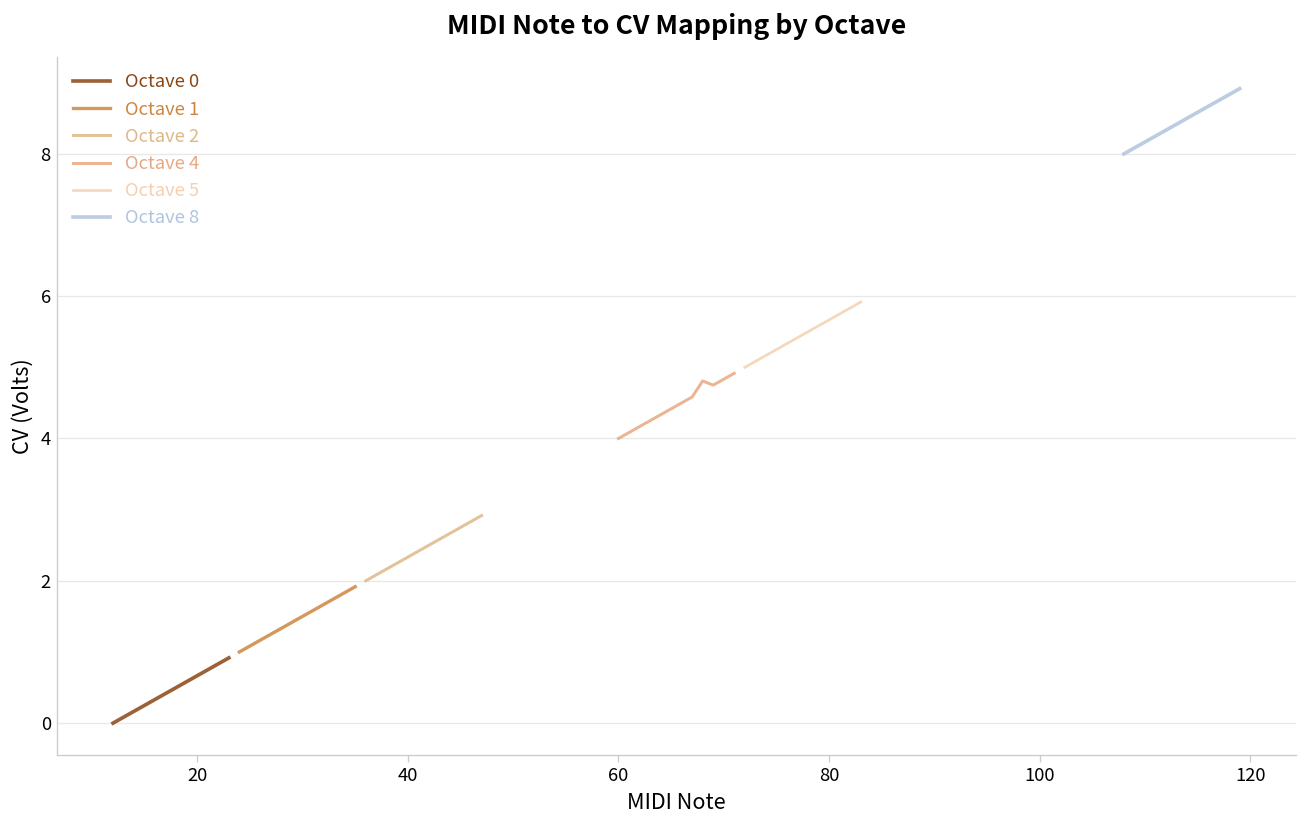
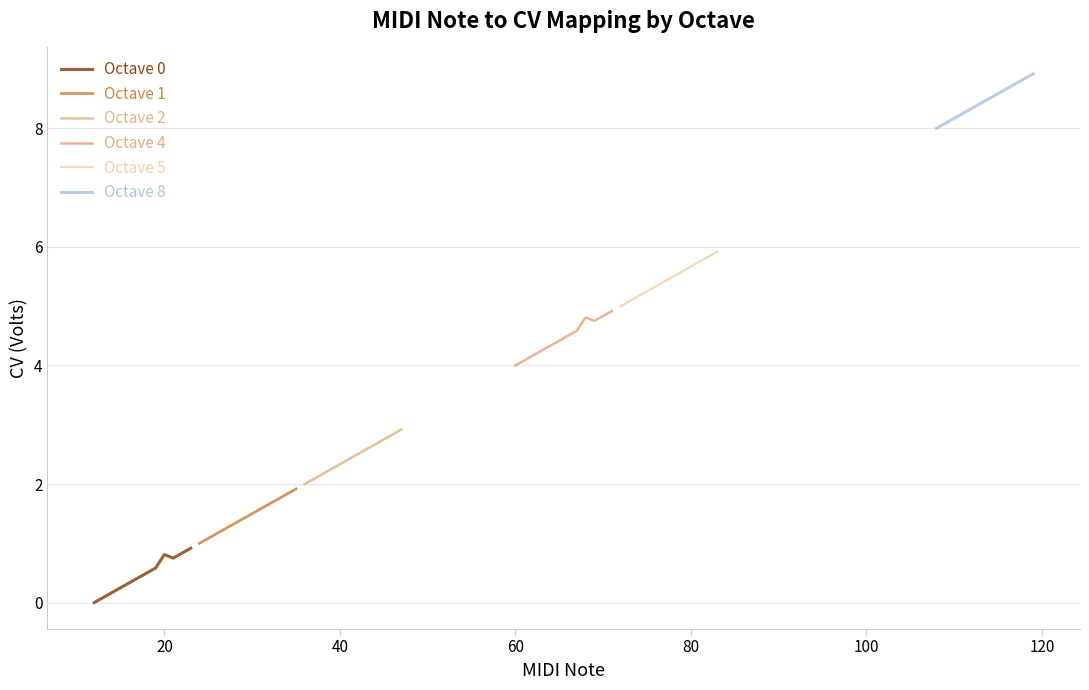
  {
    "Octave 0": {
-     "20": 0.7
+     "20": 0.8
    }
  }
